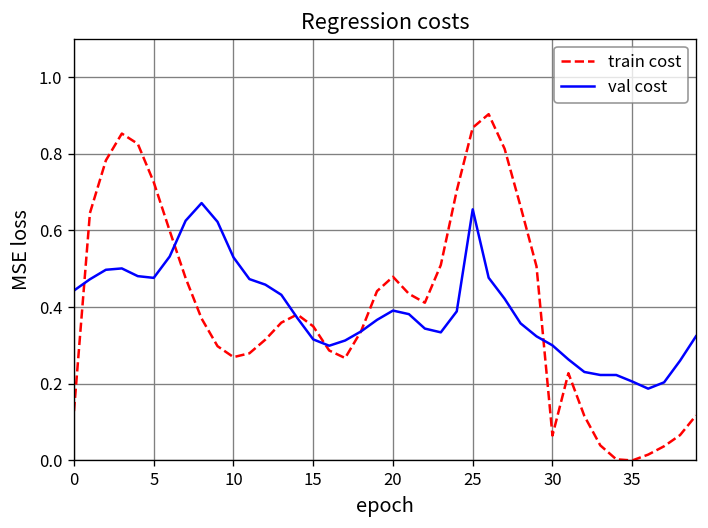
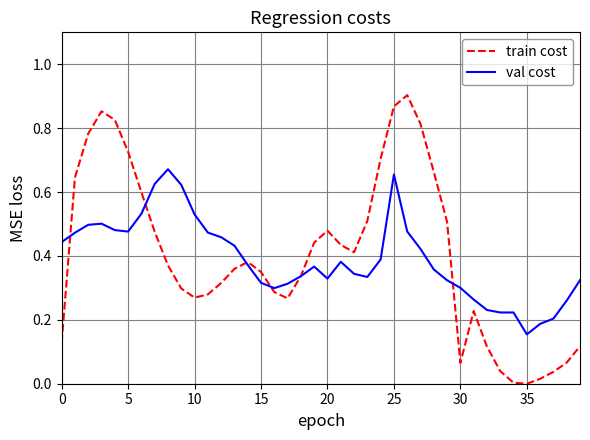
  {
    "train cost": {
      "0": 0.13,
      "5": 0.73,
      "10": 0.27,
      "15": 0.35,
      "20": 0.48,
      "25": 0.87,
      "30": 0.07,
      "35": 0.00
    },
    "val cost": {
      "0": 0.44,
      "5": 0.48,
      "10": 0.53,
      "15": 0.32,
-     "20": 0.39,
+     "20": 0.33,
      "25": 0.66,
      "30": 0.30,
-     "35": 0.21
+     "35": 0.15
    }
  }
